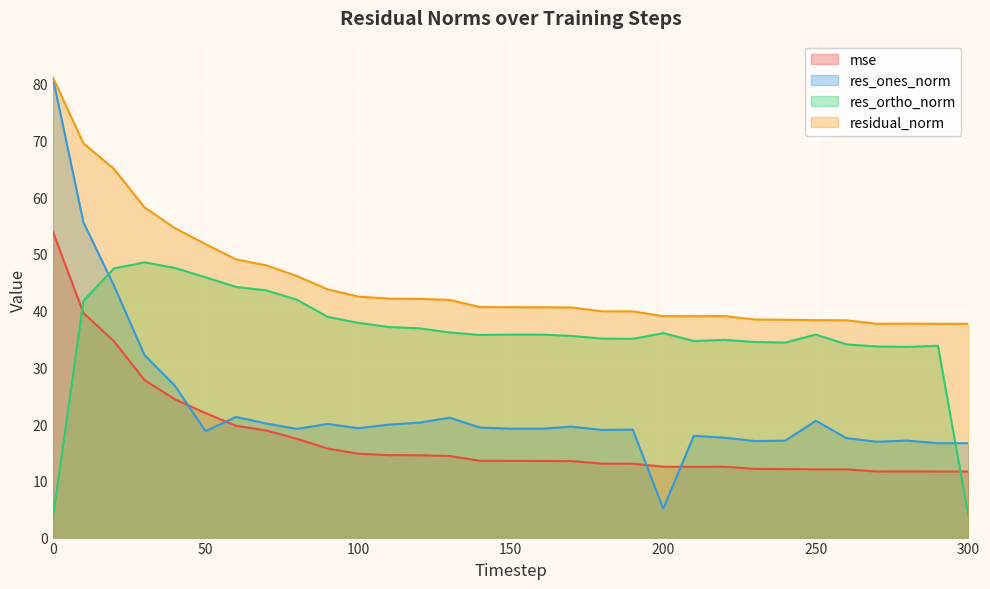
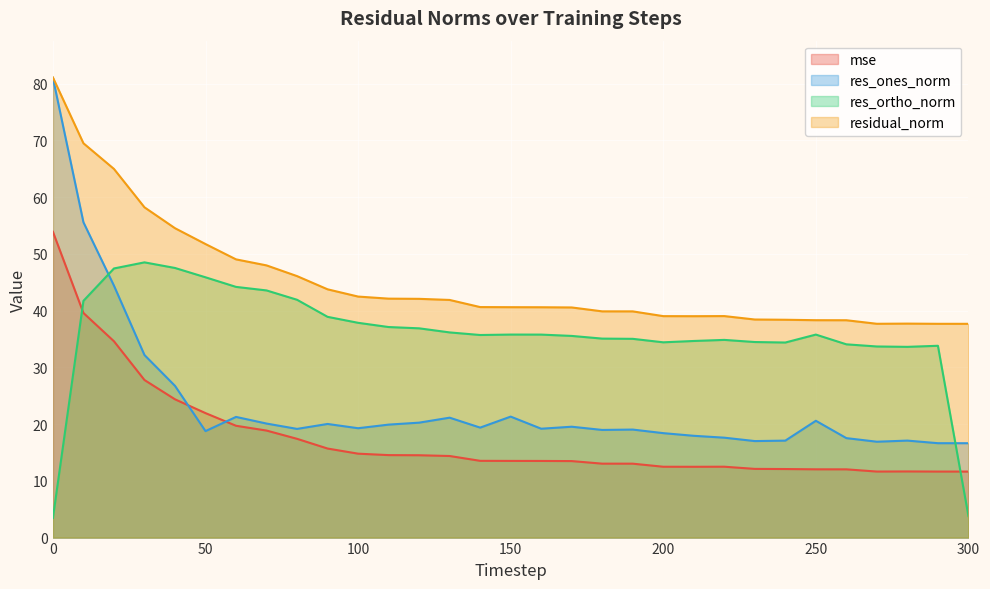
  {
    "res_ones_norm": {
      "50": 19,
      "100": 19,
-     "150": 19,
-     "200": 5,
+     "150": 21,
+     "200": 18,
      "250": 21,
      "300": 17
    },
    "res_ortho_norm": {
      "0": 3,
      "50": 46,
      "100": 38,
      "150": 36,
-     "200": 36,
+     "200": 34,
      "250": 36,
      "300": 4
    }
  }
